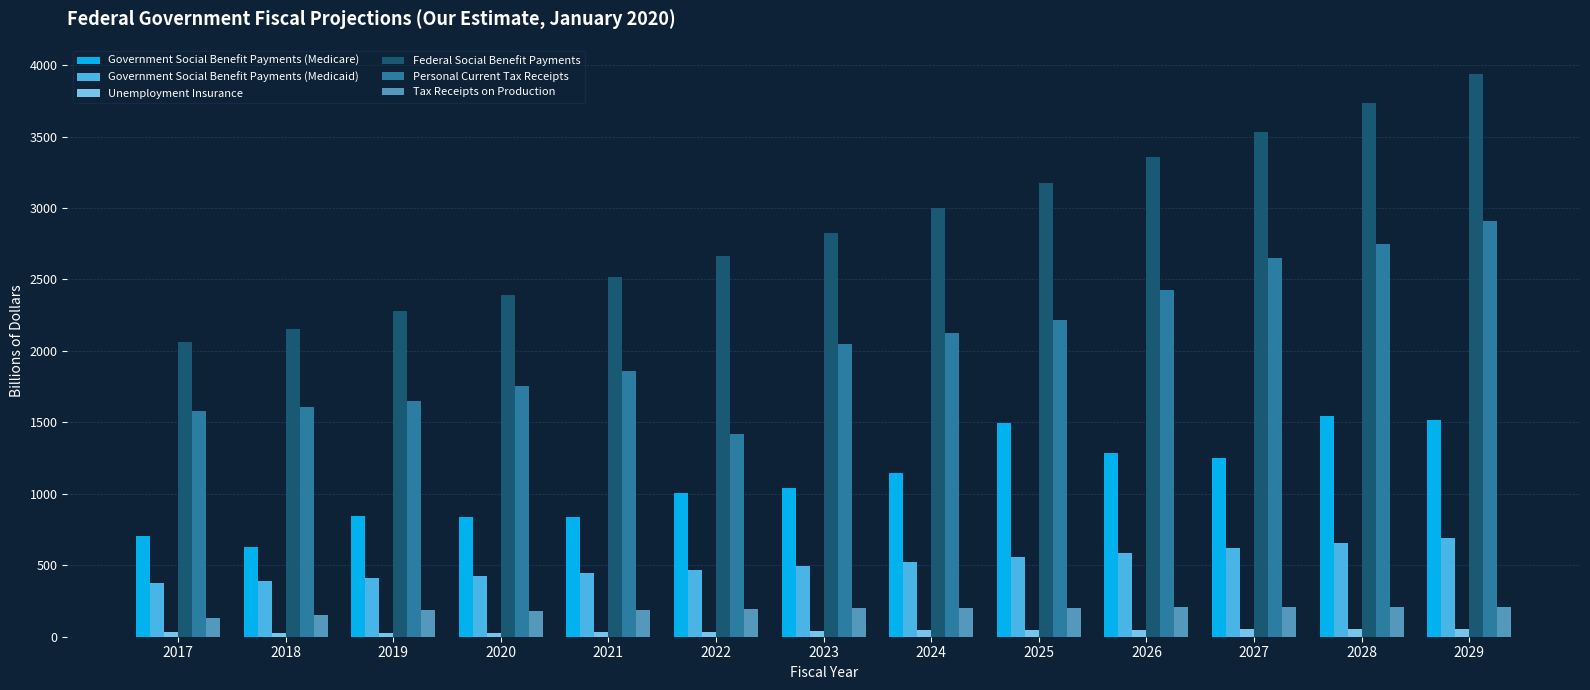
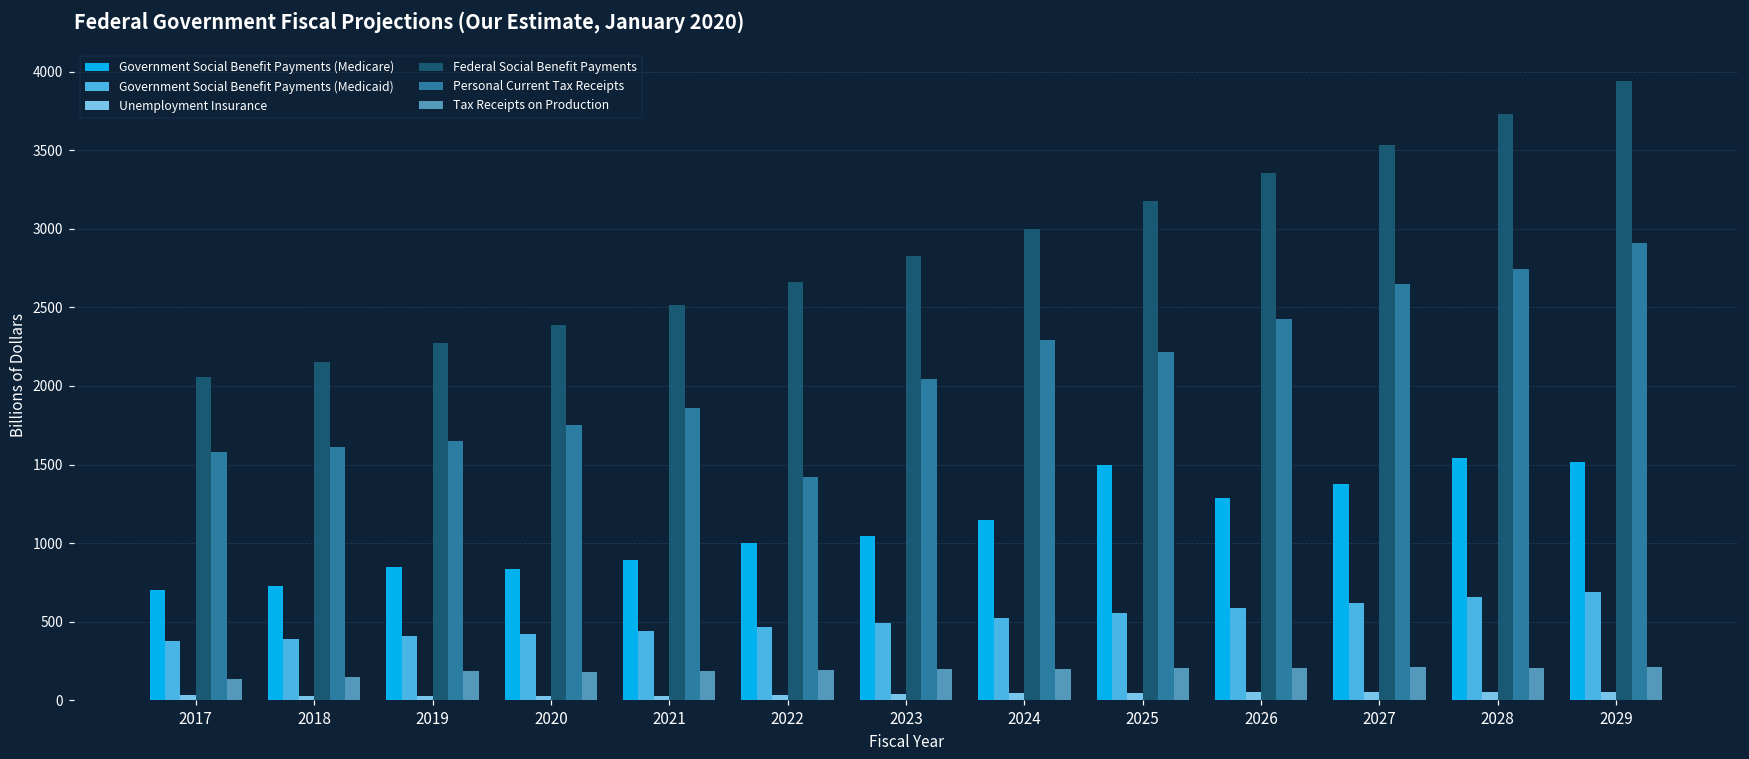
  {
    "Government Social Benefit Payments (Medicare)": {
      "2017": 700,
-     "2018": 630,
+     "2018": 730,
      "2019": 850,
      "2020": 830,
-     "2021": 840,
+     "2021": 900,
      "2022": 1000,
      "2023": 1040,
      "2024": 1150,
      "2025": 1500,
      "2026": 1290,
-     "2027": 1250,
+     "2027": 1380,
      "2028": 1540,
      "2029": 1520
    },
    "Federal Social Benefit Payments": {
      "2017": 2060,
      "2018": 2150,
      "2019": 2280,
      "2020": 2390,
      "2021": 2520,
      "2022": 2660,
      "2023": 2830,
      "2024": 3000,
      "2025": 3180,
      "2026": 3360,
      "2027": 3530,
      "2028": 3730,
      "2029": 3940
    },
    "Personal Current Tax Receipts": {
      "2017": 1580,
      "2018": 1610,
      "2019": 1650,
      "2020": 1750,
      "2021": 1860,
      "2022": 1420,
      "2023": 2050,
-     "2024": 2130,
+     "2024": 2290,
      "2025": 2210,
      "2026": 2420,
      "2027": 2650,
      "2028": 2750,
      "2029": 2910
    }
  }
